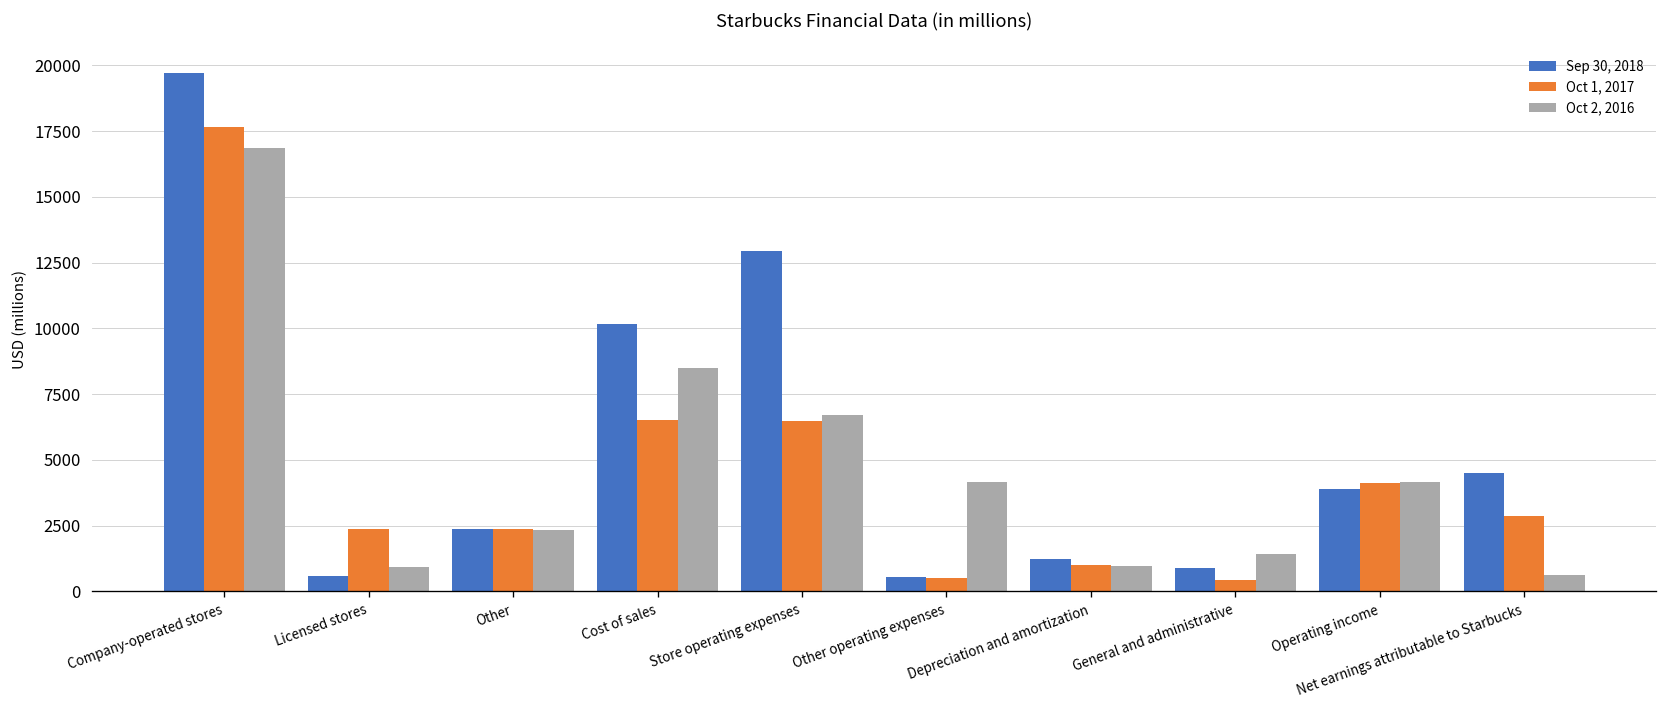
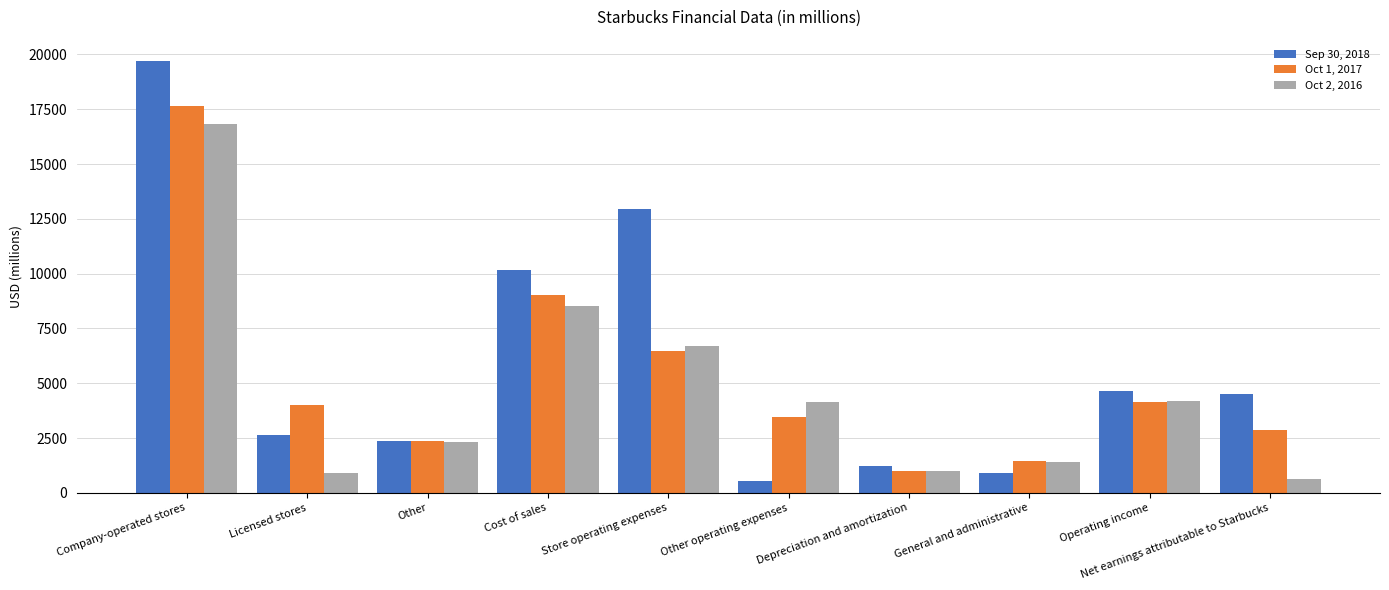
  {
    "Sep 30, 2018": {
      "Company-operated stores": 19700,
-     "Licensed stores": 600,
+     "Licensed stores": 2700,
      "Other": 2400,
      "Cost of sales": 10200,
      "Store operating expenses": 12900,
      "Other operating expenses": 500,
      "Depreciation and amortization": 1200,
      "General and administrative": 900,
-     "Operating income": 3900,
+     "Operating income": 4600,
      "Net earnings attributable to Starbucks": 4500
    },
    "Oct 1, 2017": {
      "Company-operated stores": 17700,
-     "Licensed stores": 2400,
+     "Licensed stores": 4000,
      "Other": 2400,
-     "Cost of sales": 6500,
+     "Cost of sales": 9000,
      "Store operating expenses": 6500,
-     "Other operating expenses": 500,
+     "Other operating expenses": 3400,
      "Depreciation and amortization": 1000,
-     "General and administrative": 400,
+     "General and administrative": 1500,
      "Operating income": 4100,
      "Net earnings attributable to Starbucks": 2900
    },
    "Oct 2, 2016": {
      "Company-operated stores": 16800,
      "Licensed stores": 900,
      "Other": 2300,
      "Cost of sales": 8500,
      "Store operating expenses": 6700,
      "Other operating expenses": 4100,
      "Depreciation and amortization": 1000,
      "General and administrative": 1400,
      "Operating income": 4200,
      "Net earnings attributable to Starbucks": 600
    }
  }
